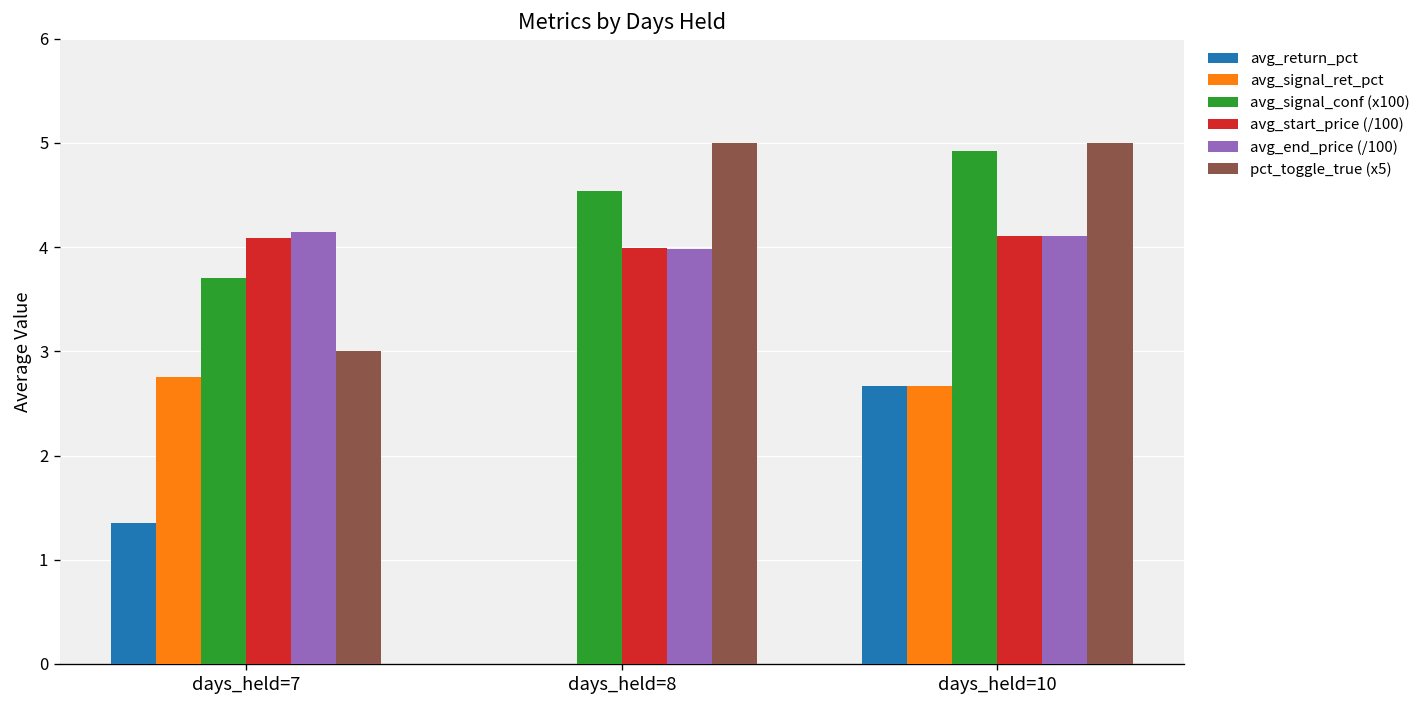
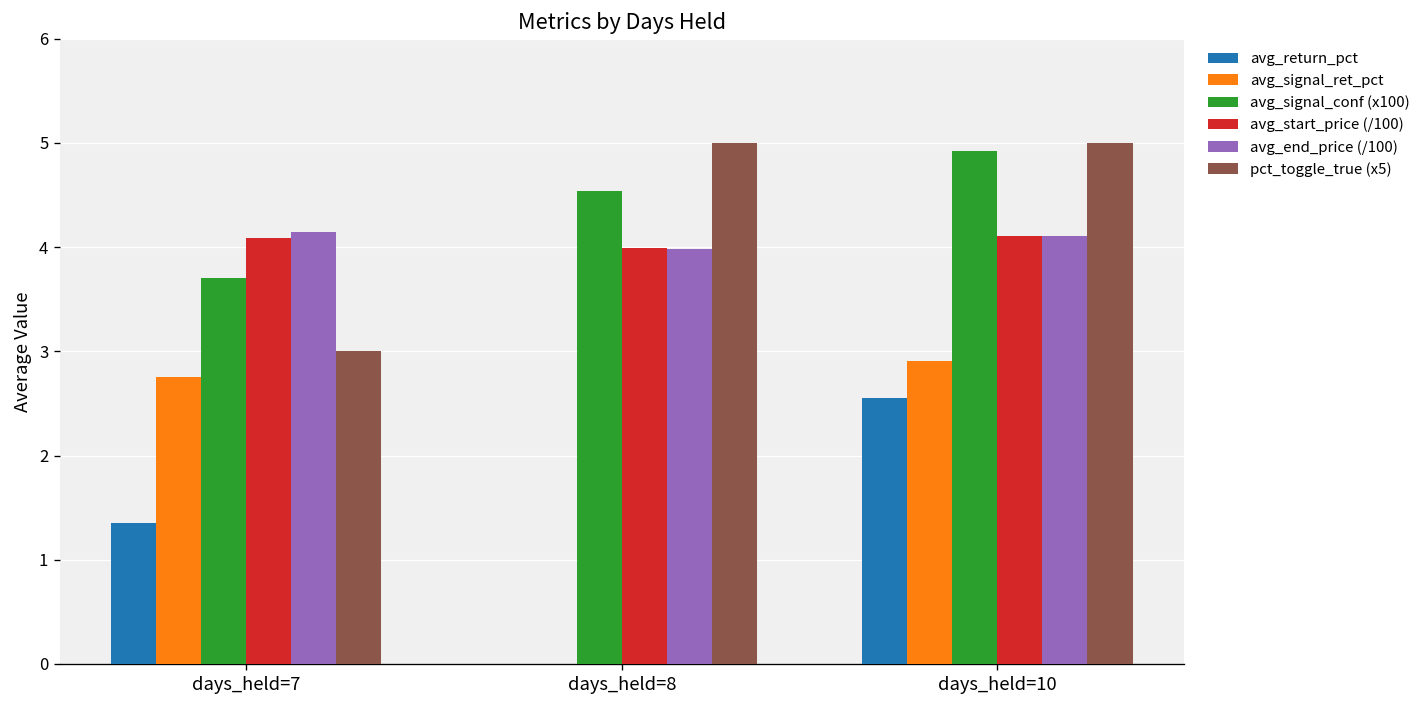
  {
    "avg_return_pct": {
      "days_held=7": 1.4,
-     "days_held=10": 2.7
+     "days_held=10": 2.6
    },
    "avg_signal_ret_pct": {
      "days_held=7": 2.8,
-     "days_held=10": 2.7
+     "days_held=10": 2.9
    },
    "avg_signal_conf (x100)": {
      "days_held=7": 3.7,
      "days_held=8": 4.5,
      "days_held=10": 4.9
    },
    "avg_start_price (/100)": {
      "days_held=7": 4.1,
      "days_held=8": 4.0,
      "days_held=10": 4.1
    },
    "avg_end_price (/100)": {
      "days_held=7": 4.1,
      "days_held=8": 4.0,
      "days_held=10": 4.1
    },
    "pct_toggle_true (x5)": {
      "days_held=7": 3.0,
      "days_held=8": 5.0,
      "days_held=10": 5.0
    }
  }
